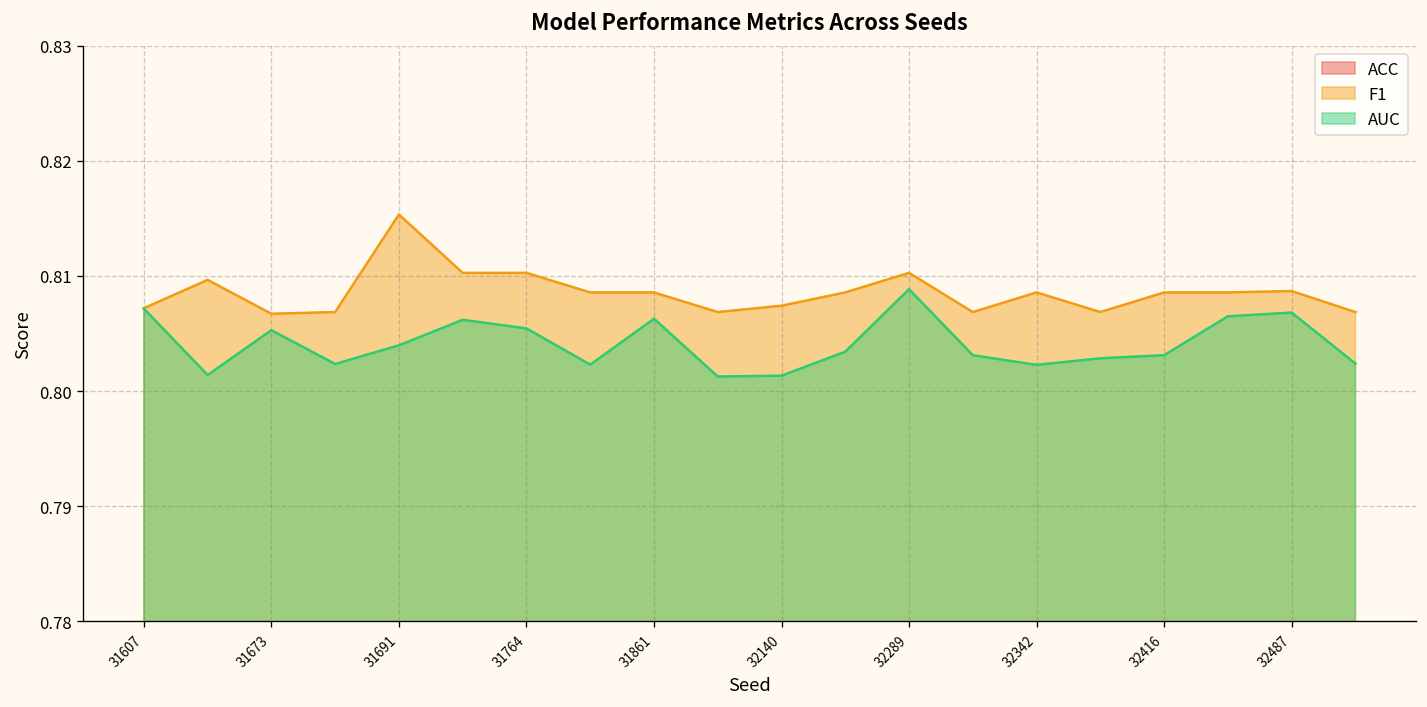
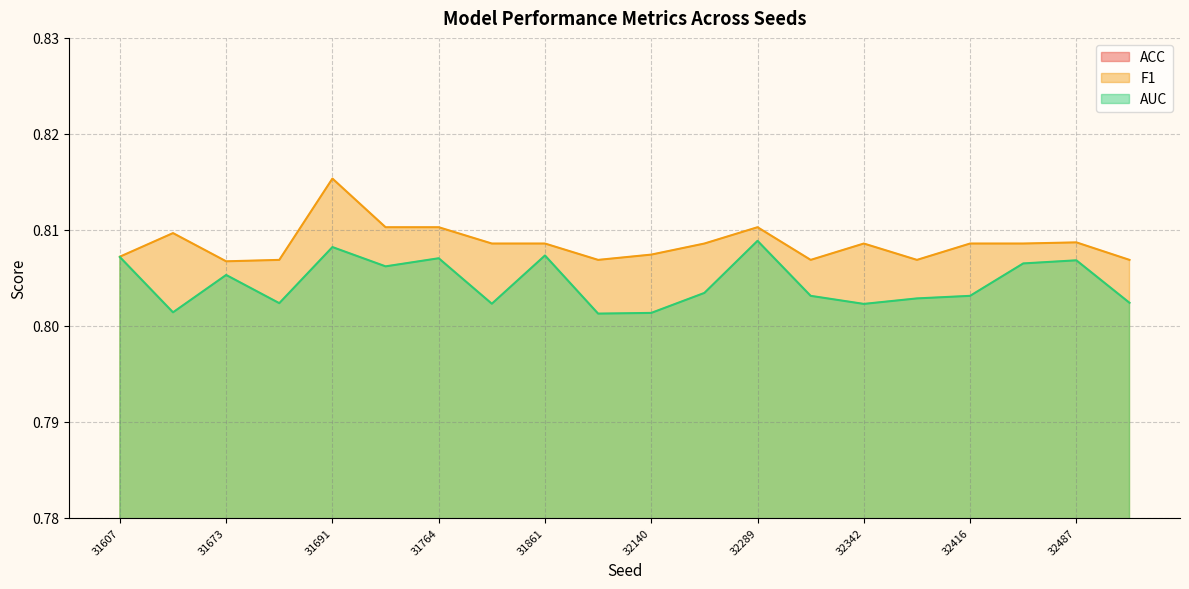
  {
    "F1": {
      "31673": 0.807,
      "31691": 0.815,
      "31764": 0.810,
      "31861": 0.809,
      "32140": 0.807,
      "32289": 0.810,
      "32342": 0.809,
      "32416": 0.809,
      "32487": 0.809
    },
    "AUC": {
      "31673": 0.805,
-     "31691": 0.804,
-     "31764": 0.805,
-     "31861": 0.806,
+     "31691": 0.808,
+     "31764": 0.807,
+     "31861": 0.807,
      "32140": 0.801,
      "32289": 0.809,
      "32342": 0.802,
      "32416": 0.803,
      "32487": 0.807
    }
  }
